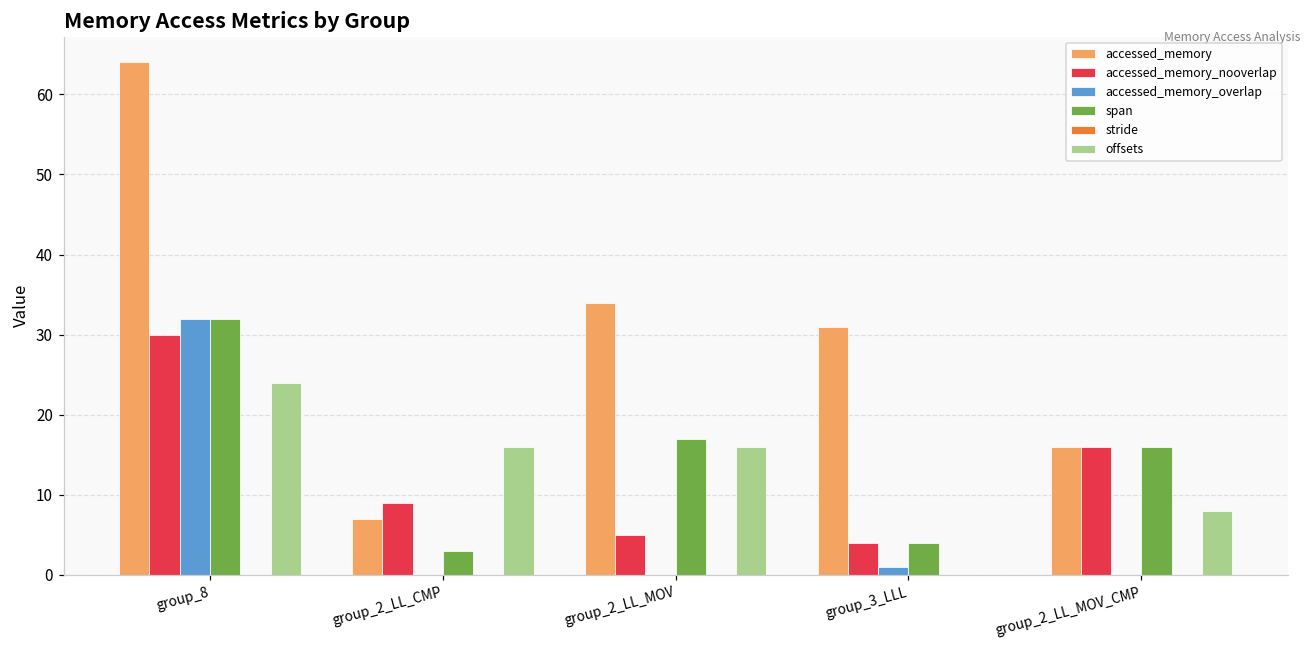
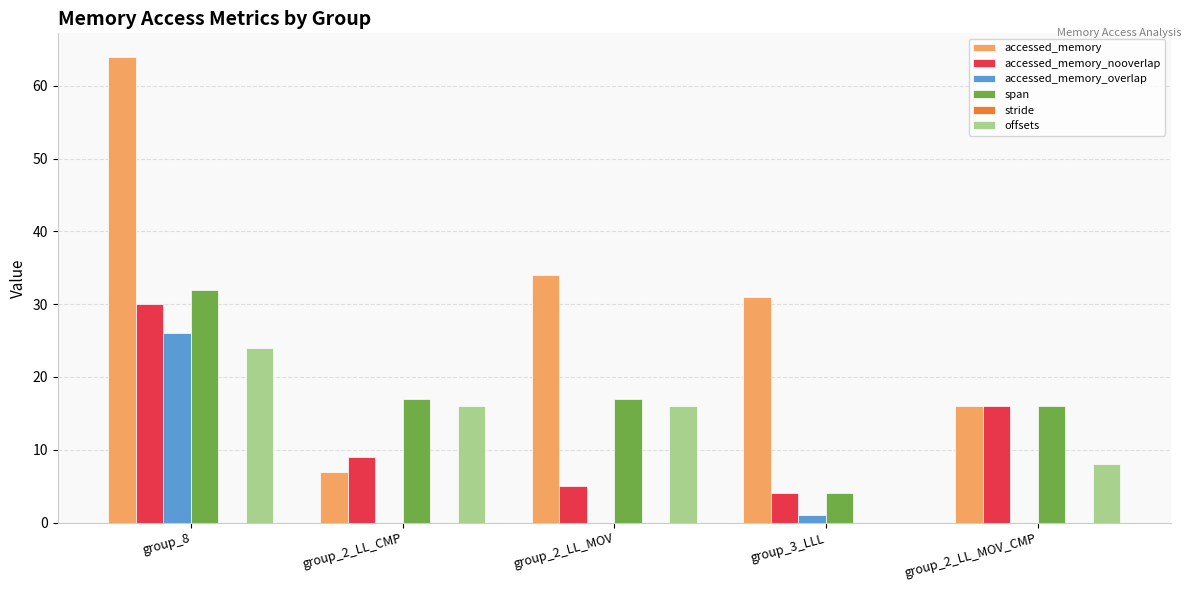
  {
    "accessed_memory": {
      "group_8": 64,
      "group_2_LL_CMP": 7,
      "group_2_LL_MOV": 34,
      "group_3_LLL": 31,
      "group_2_LL_MOV_CMP": 16
    },
    "accessed_memory_nooverlap": {
      "group_8": 30,
      "group_2_LL_CMP": 9,
      "group_2_LL_MOV": 5,
      "group_3_LLL": 4,
      "group_2_LL_MOV_CMP": 16
    },
    "accessed_memory_overlap": {
-     "group_8": 32,
+     "group_8": 26,
      "group_2_LL_CMP": 0,
      "group_2_LL_MOV": 0,
      "group_3_LLL": 1,
      "group_2_LL_MOV_CMP": 0
    },
    "span": {
      "group_8": 32,
-     "group_2_LL_CMP": 3,
+     "group_2_LL_CMP": 17,
      "group_2_LL_MOV": 17,
      "group_3_LLL": 4,
      "group_2_LL_MOV_CMP": 16
    },
    "stride": {
      "group_8": 0,
      "group_2_LL_CMP": 0,
      "group_2_LL_MOV": 0,
      "group_3_LLL": 0,
      "group_2_LL_MOV_CMP": 0
    },
    "offsets": {
      "group_8": 24,
      "group_2_LL_CMP": 16,
      "group_2_LL_MOV": 16,
      "group_3_LLL": 0,
      "group_2_LL_MOV_CMP": 8
    }
  }
